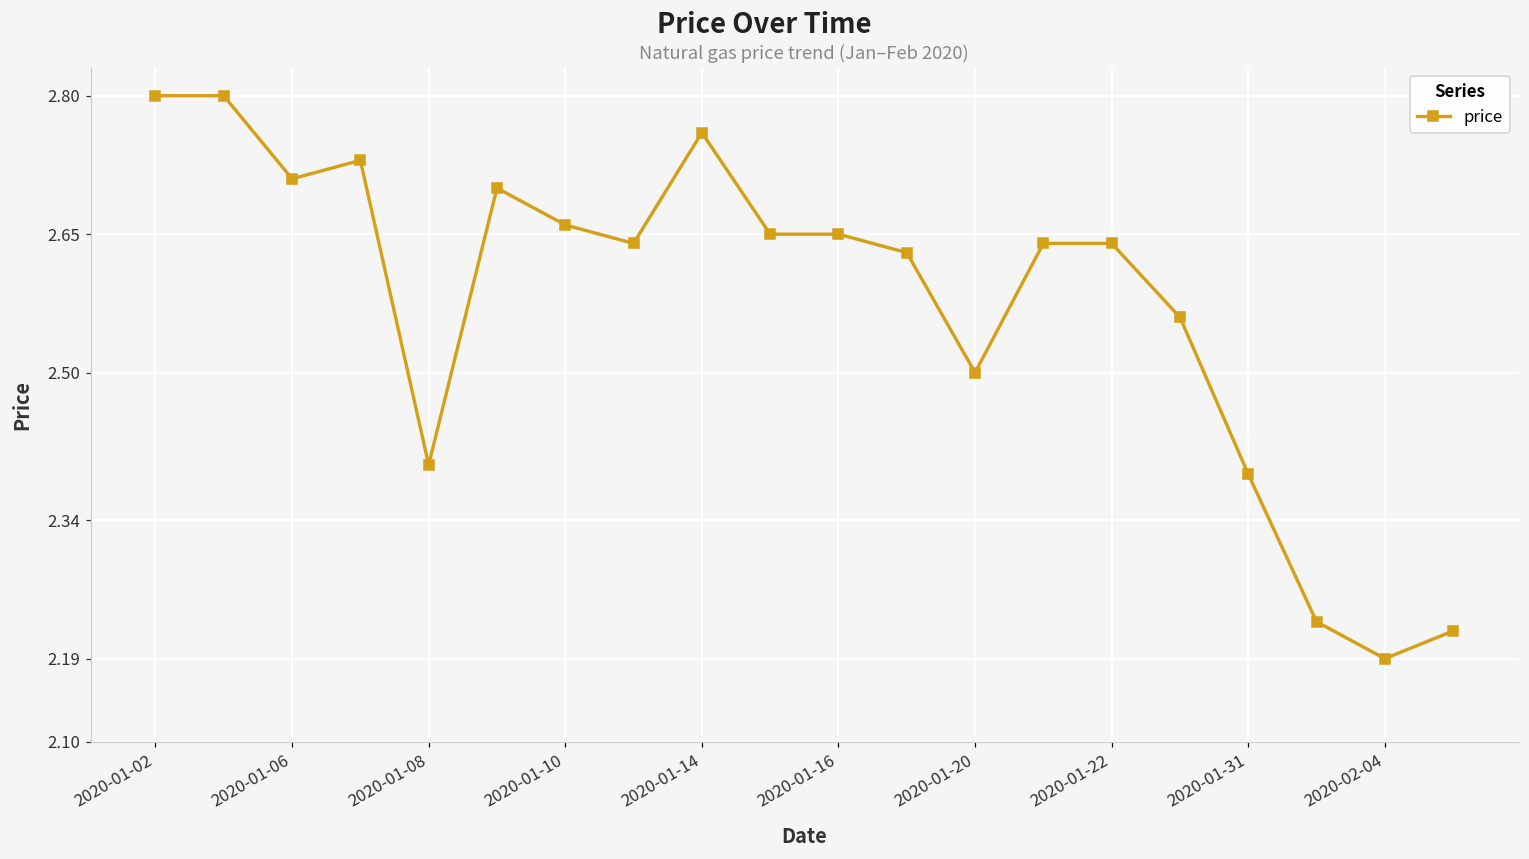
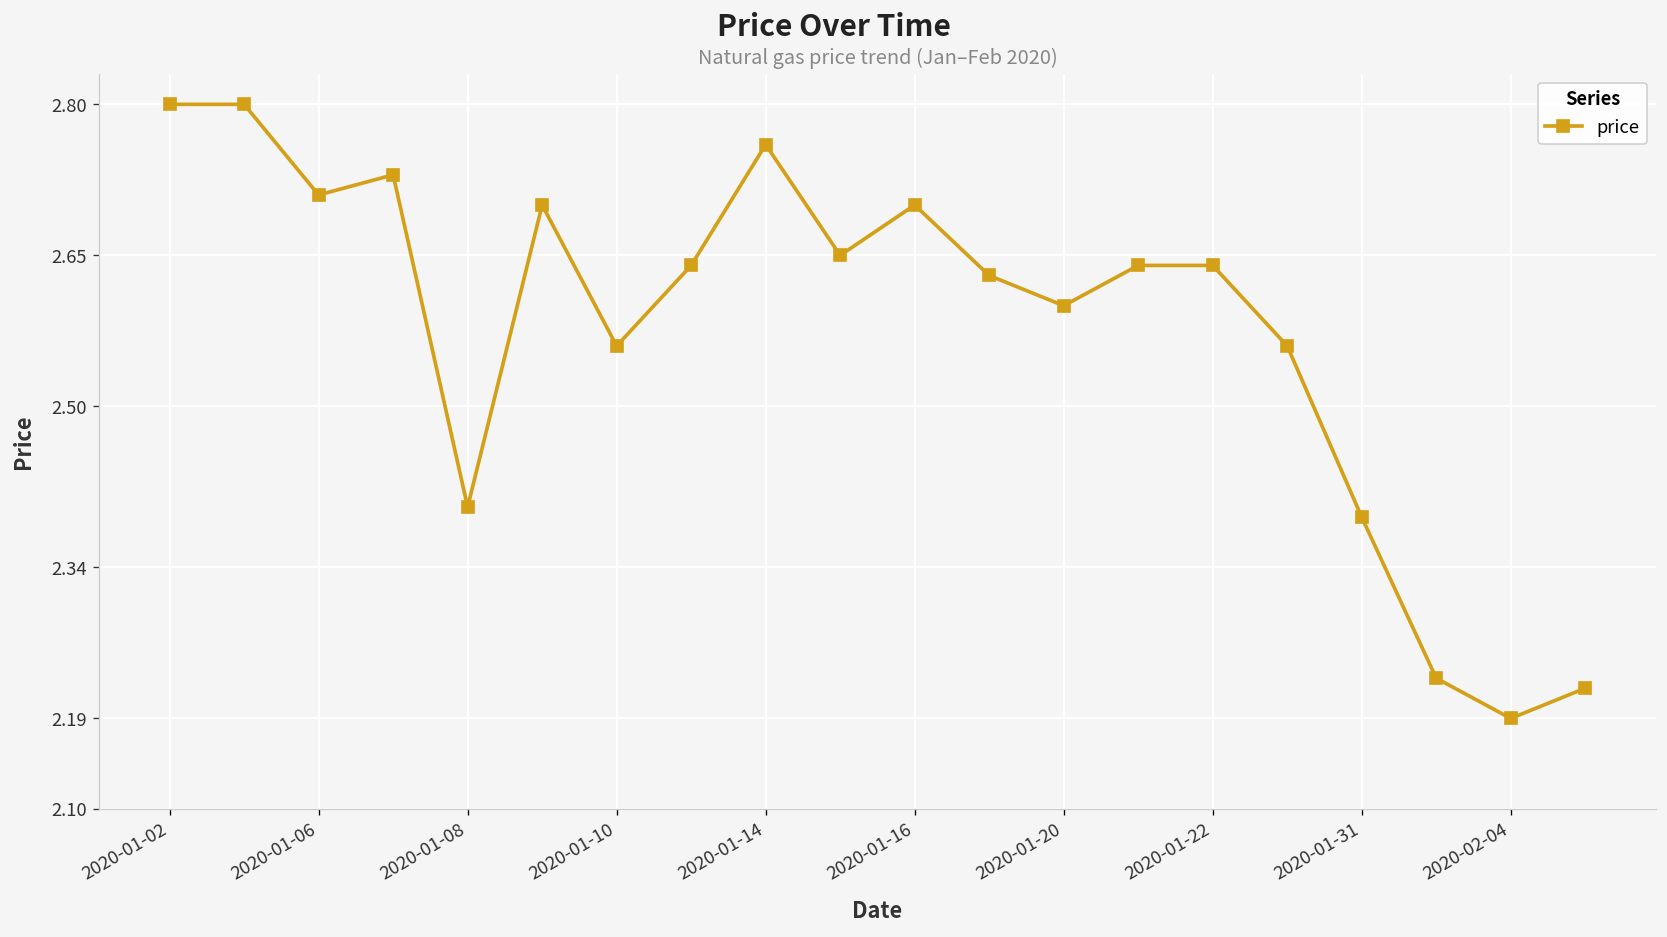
  {
    "2020-01-02": 2.80,
    "2020-01-06": 2.71,
    "2020-01-08": 2.40,
-   "2020-01-10": 2.66,
+   "2020-01-10": 2.56,
    "2020-01-14": 2.76,
-   "2020-01-16": 2.65,
-   "2020-01-20": 2.5,
+   "2020-01-16": 2.70,
+   "2020-01-20": 2.6,
    "2020-01-22": 2.64,
    "2020-01-31": 2.39,
    "2020-02-04": 2.19
  }
